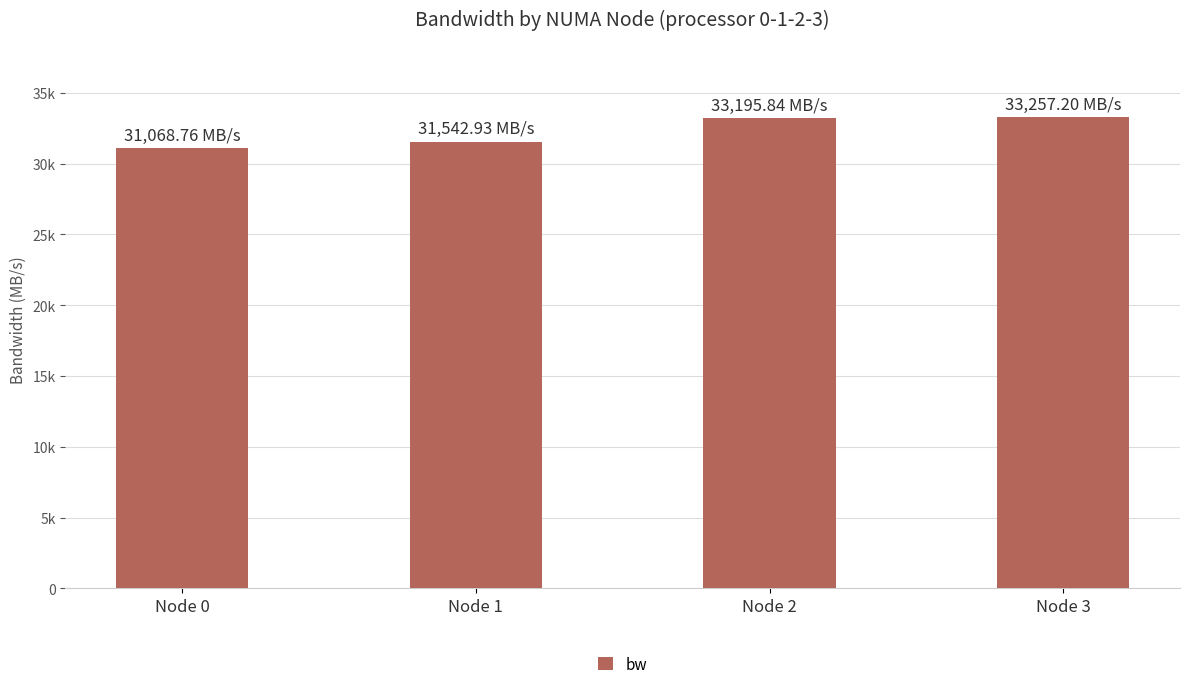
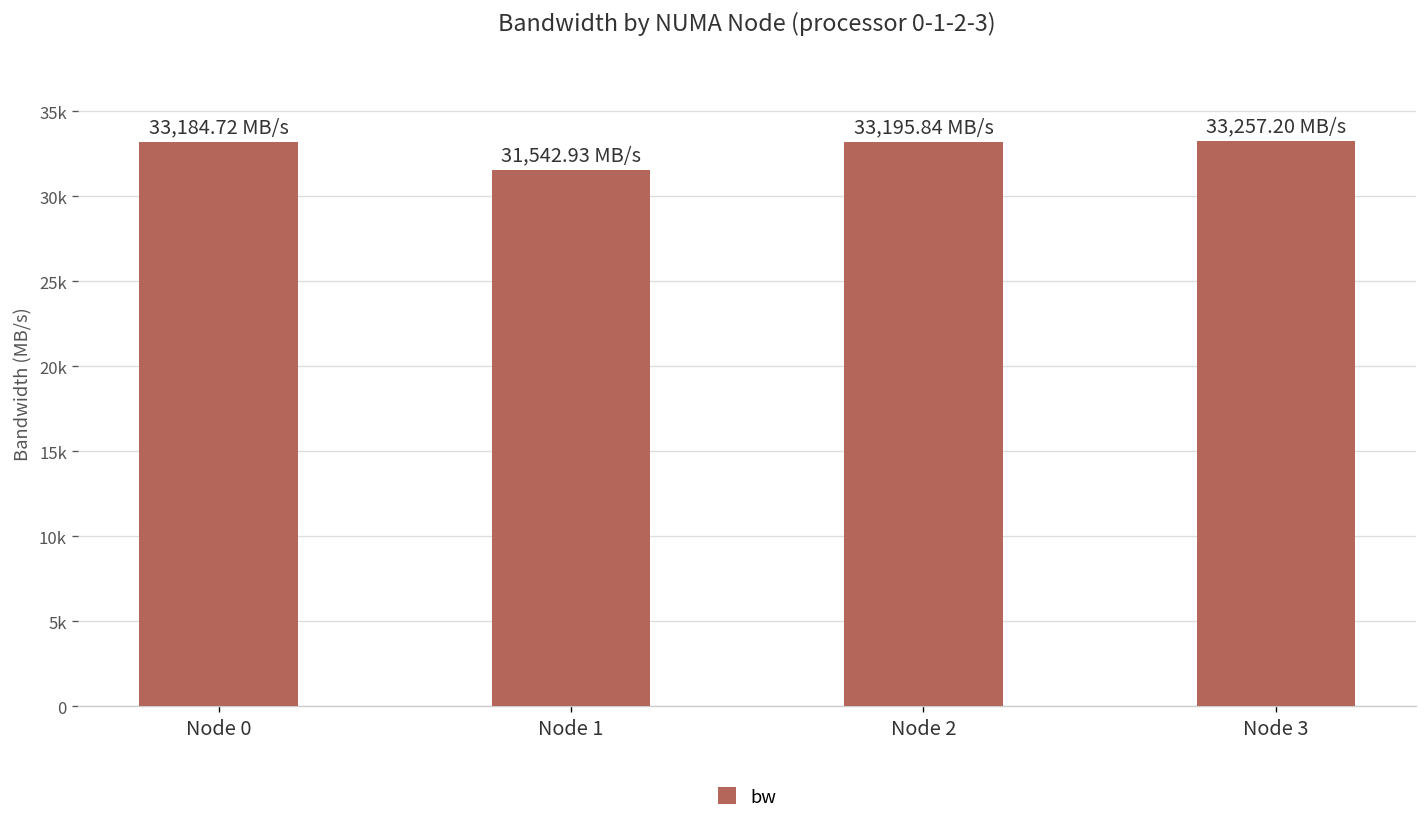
  {
-   "Node 0": "31,068.76",
+   "Node 0": "33,184.72",
    "Node 1": "31,542.93",
    "Node 2": "33,195.84",
    "Node 3": "33,257.20"
  }
